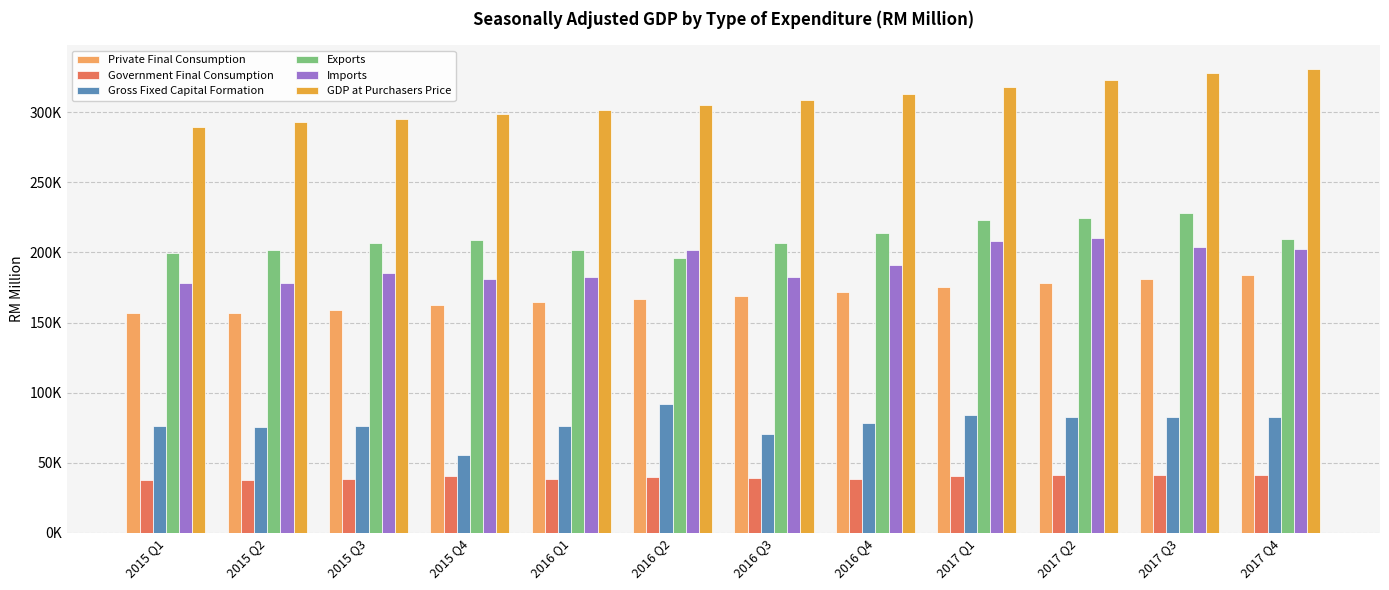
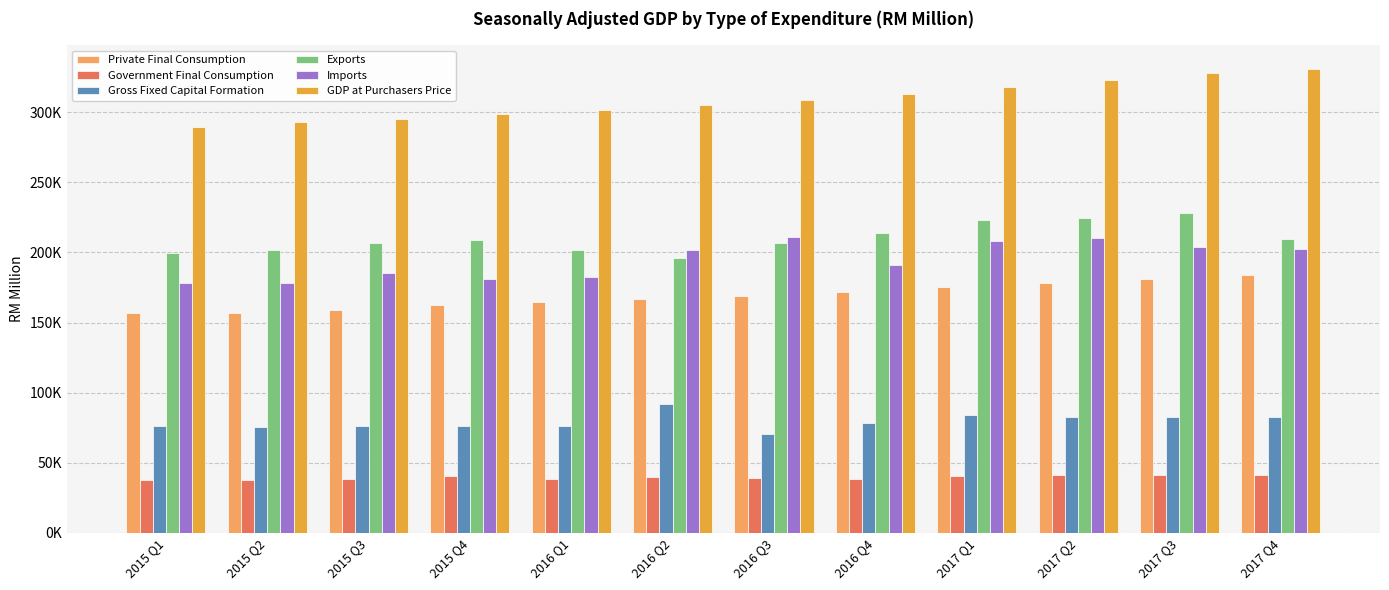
  {
    "Gross Fixed Capital Formation": {
      "2015 Q1": 76000,
      "2015 Q2": 75000,
      "2015 Q3": 76000,
-     "2015 Q4": 56000,
+     "2015 Q4": 76000,
      "2016 Q1": 76000,
      "2016 Q2": 92000,
      "2016 Q3": 70000,
      "2016 Q4": 79000,
      "2017 Q1": 84000,
      "2017 Q2": 82000,
      "2017 Q3": 83000,
      "2017 Q4": 83000
    },
    "Exports": {
      "2015 Q1": 200000,
      "2015 Q2": 202000,
      "2015 Q3": 207000,
      "2015 Q4": 209000,
      "2016 Q1": 202000,
      "2016 Q2": 196000,
      "2016 Q3": 206000,
      "2016 Q4": 214000,
      "2017 Q1": 223000,
      "2017 Q2": 225000,
      "2017 Q3": 228000,
      "2017 Q4": 209000
    },
    "Imports": {
      "2015 Q1": 179000,
      "2015 Q2": 178000,
      "2015 Q3": 185000,
      "2015 Q4": 181000,
      "2016 Q1": 183000,
      "2016 Q2": 202000,
-     "2016 Q3": 182000,
+     "2016 Q3": 211000,
      "2016 Q4": 191000,
      "2017 Q1": 208000,
      "2017 Q2": 210000,
      "2017 Q3": 204000,
      "2017 Q4": 202000
    }
  }
